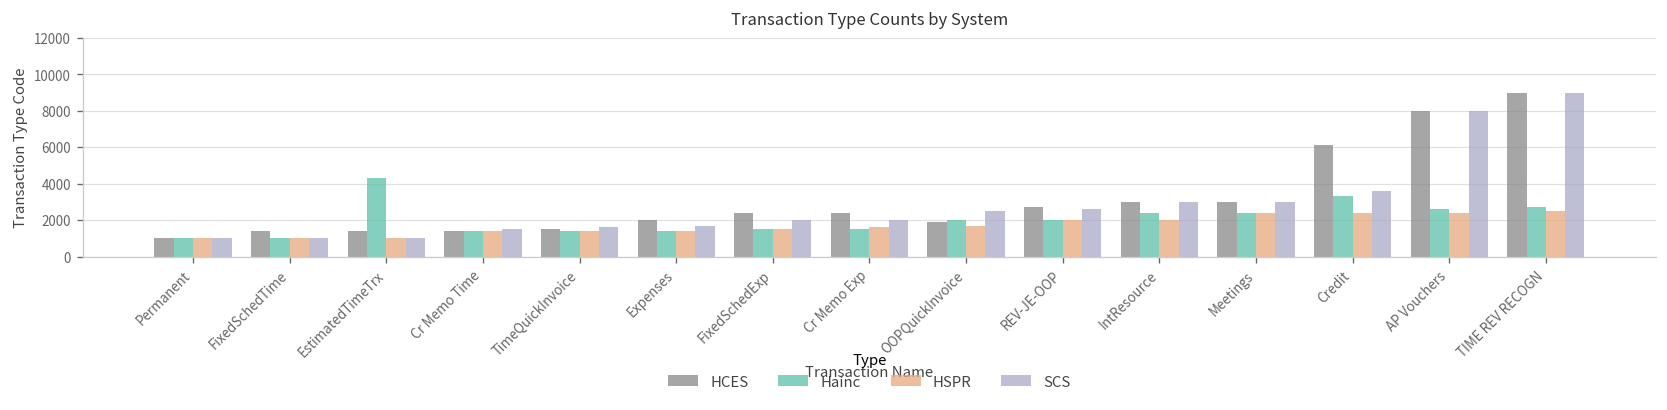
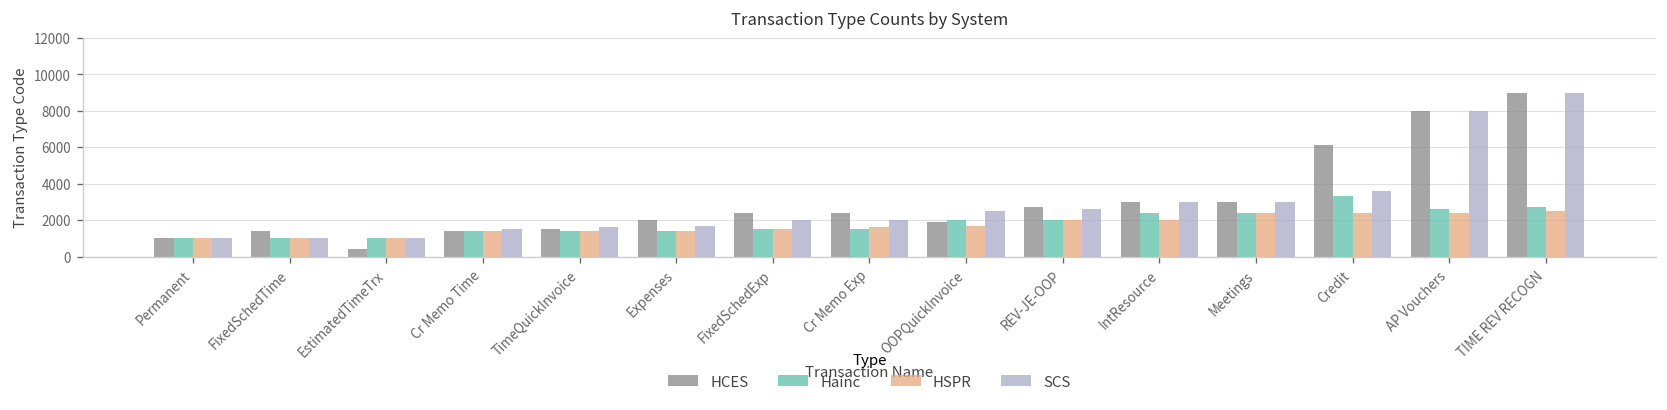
  {
    "HCES": {
      "Permanent": 1000,
      "FixedSchedTime": 1400,
-     "EstimatedTimeTrx": 1400,
+     "EstimatedTimeTrx": 400,
      "Cr Memo Time": 1400,
      "TimeQuickInvoice": 1500,
      "Expenses": 2000,
      "FixedSchedExp": 2400,
      "Cr Memo Exp": 2400,
      "OOPQuickInvoice": 1900,
      "REV-JE-OOP": 2700,
      "IntResource": 3000,
      "Meetings": 3000,
      "Credit": 6100,
      "AP Vouchers": 8000,
      "TIME REV RECOGN": 9000
    },
    "Hainc": {
      "Permanent": 1000,
      "FixedSchedTime": 1000,
-     "EstimatedTimeTrx": 4300,
+     "EstimatedTimeTrx": 1000,
      "Cr Memo Time": 1400,
      "TimeQuickInvoice": 1400,
      "Expenses": 1400,
      "FixedSchedExp": 1500,
      "Cr Memo Exp": 1500,
      "OOPQuickInvoice": 2000,
      "REV-JE-OOP": 2000,
      "IntResource": 2400,
      "Meetings": 2400,
      "Credit": 3300,
      "AP Vouchers": 2600,
      "TIME REV RECOGN": 2700
    },
    "HSPR": {
      "Permanent": 1000,
      "FixedSchedTime": 1000,
      "EstimatedTimeTrx": 1000,
      "Cr Memo Time": 1400,
      "TimeQuickInvoice": 1400,
      "Expenses": 1400,
      "FixedSchedExp": 1500,
      "Cr Memo Exp": 1600,
      "OOPQuickInvoice": 1700,
      "REV-JE-OOP": 2000,
      "IntResource": 2000,
      "Meetings": 2400,
      "Credit": 2400,
      "AP Vouchers": 2400,
      "TIME REV RECOGN": 2500
    },
    "SCS": {
      "Permanent": 1000,
      "FixedSchedTime": 1000,
      "EstimatedTimeTrx": 1000,
      "Cr Memo Time": 1500,
      "TimeQuickInvoice": 1600,
      "Expenses": 1700,
      "FixedSchedExp": 2000,
      "Cr Memo Exp": 2000,
      "OOPQuickInvoice": 2500,
      "REV-JE-OOP": 2600,
      "IntResource": 3000,
      "Meetings": 3000,
      "Credit": 3600,
      "AP Vouchers": 8000,
      "TIME REV RECOGN": 9000
    }
  }
